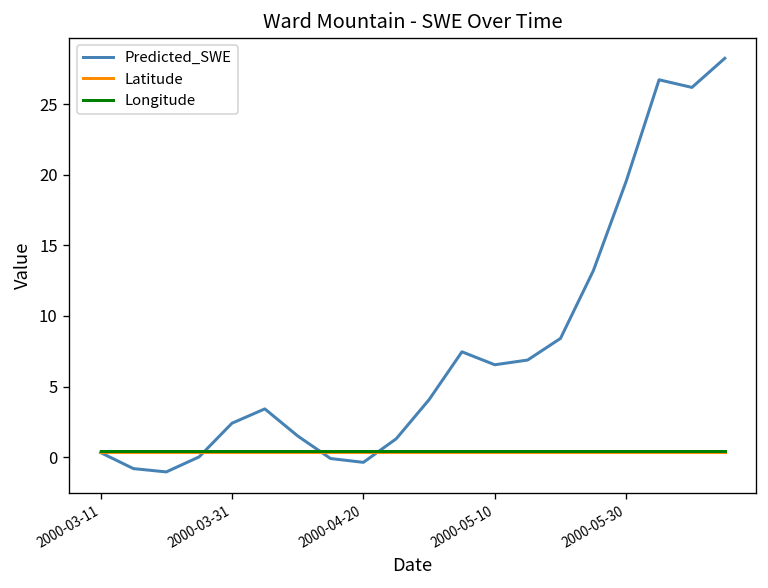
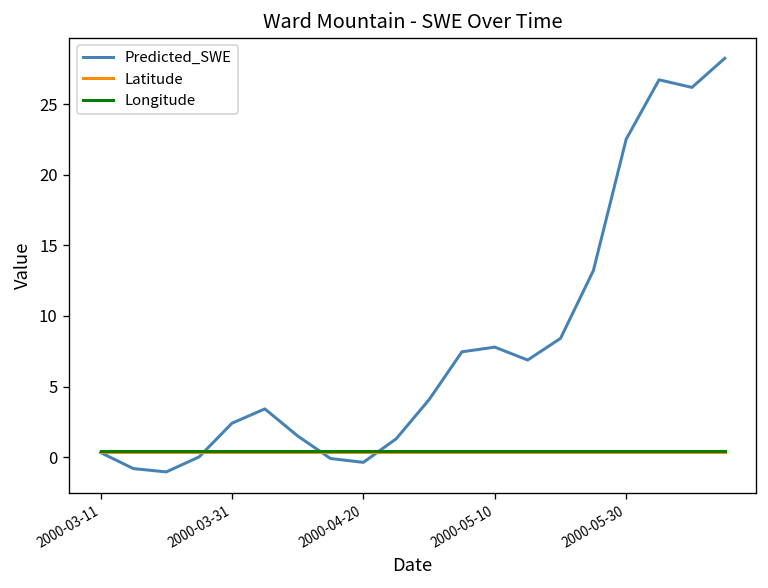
  {
    "Predicted_SWE": {
      "2000-03-31": 2.4,
      "2000-04-20": -0.4,
-     "2000-05-10": 6.5,
-     "2000-05-30": 19.6
+     "2000-05-10": 7.8,
+     "2000-05-30": 22.5
    }
  }
